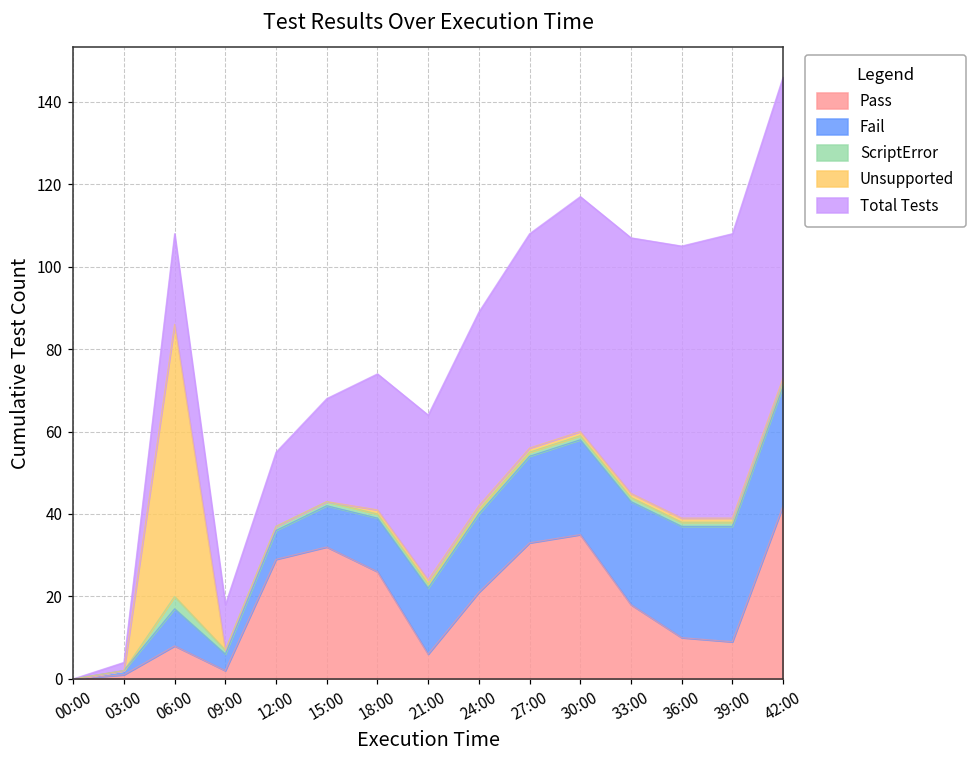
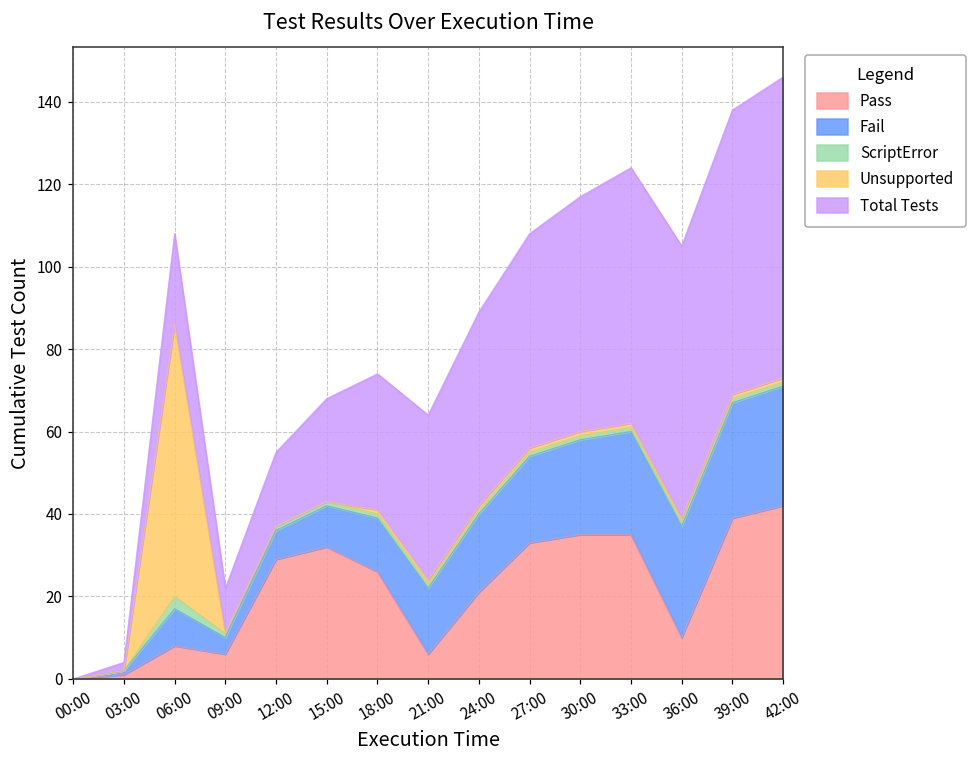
  {
    "Pass": {
      "03:00": 1,
      "06:00": 8,
-     "09:00": 2,
+     "09:00": 6,
      "12:00": 29,
      "15:00": 32,
      "18:00": 26,
      "21:00": 6,
      "24:00": 21,
      "27:00": 33,
      "30:00": 35,
-     "33:00": 18,
+     "33:00": 35,
      "36:00": 10,
-     "39:00": 9,
+     "39:00": 39,
      "42:00": 42
    },
    "Fail": {
      "06:00": 9,
      "09:00": 4,
      "12:00": 7,
      "15:00": 10,
      "18:00": 13,
      "21:00": 16,
      "24:00": 19,
      "27:00": 21,
      "30:00": 23,
      "33:00": 25,
      "36:00": 27,
      "39:00": 28,
      "42:00": 29
    },
    "ScriptError": {
      "06:00": 3,
      "18:00": 1,
      "21:00": 1,
      "24:00": 1,
      "27:00": 1,
      "30:00": 1,
      "33:00": 1,
      "36:00": 1,
      "39:00": 1,
      "42:00": 1
    },
    "Unsupported": {
      "06:00": 66,
      "18:00": 1,
      "21:00": 1,
      "24:00": 1,
      "27:00": 1,
      "30:00": 1,
      "33:00": 1,
      "36:00": 1,
      "39:00": 1,
      "42:00": 1
    },
    "Total Tests": {
      "03:00": 2,
      "06:00": 22,
      "09:00": 11,
      "12:00": 18,
      "15:00": 25,
      "18:00": 33,
      "21:00": 40,
      "24:00": 47,
      "27:00": 52,
      "30:00": 57,
      "33:00": 62,
      "36:00": 66,
      "39:00": 69,
      "42:00": 73
    }
  }
